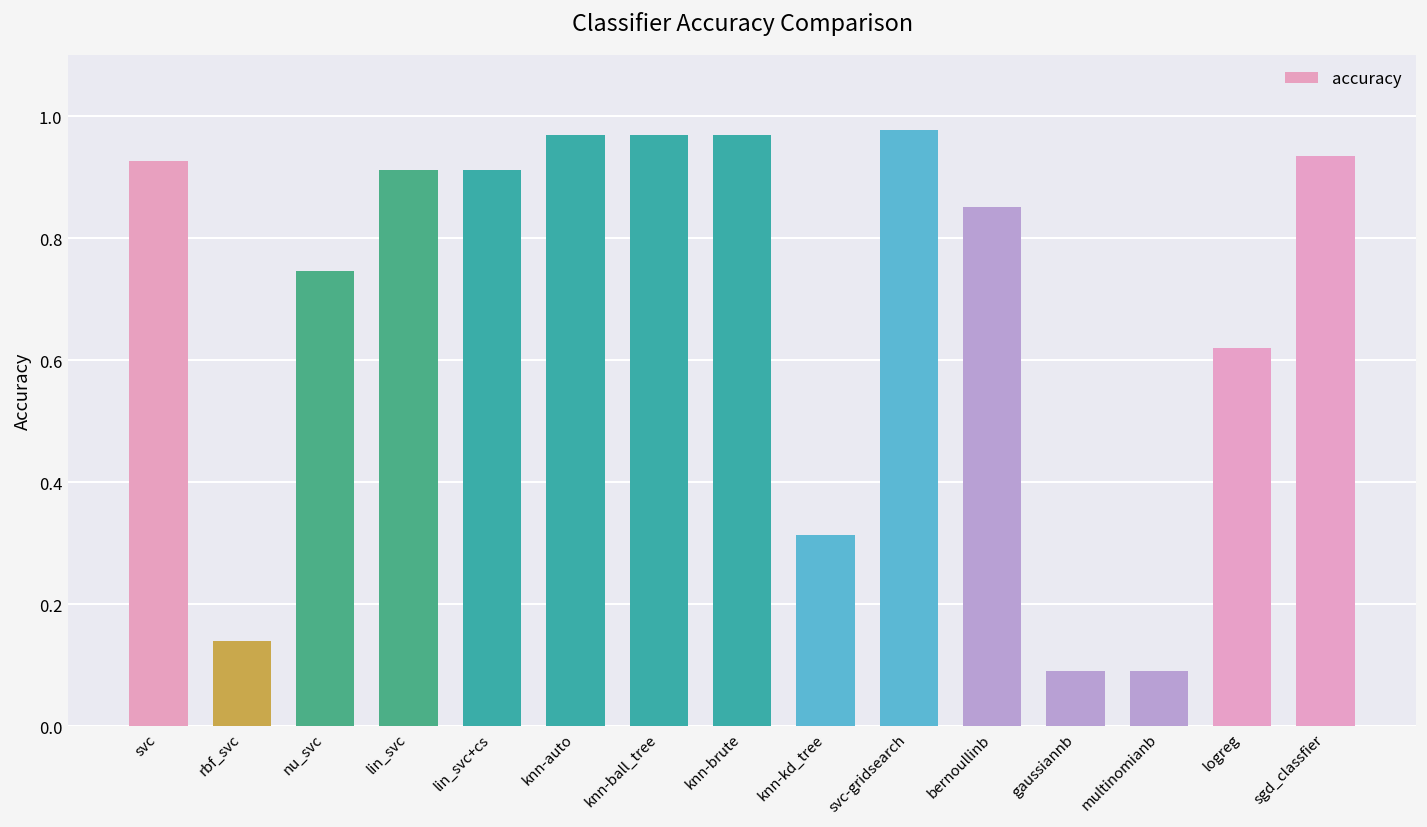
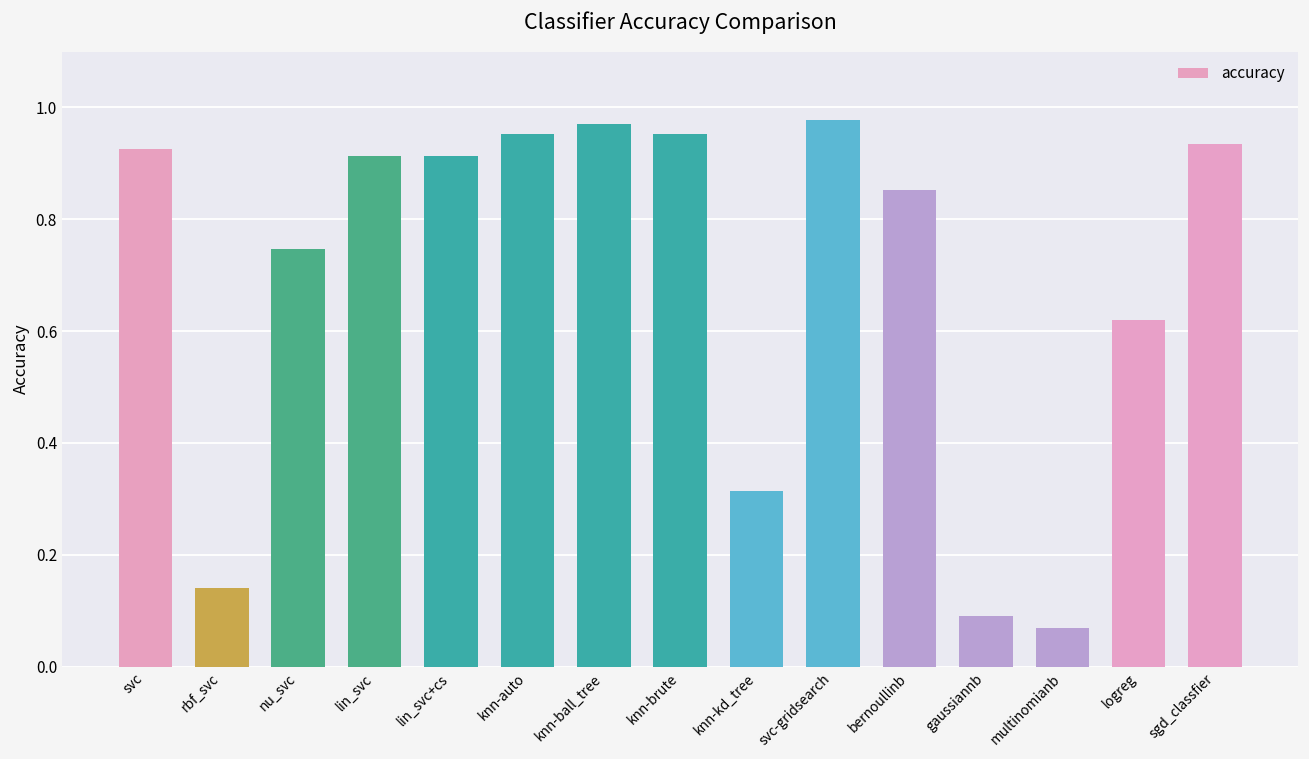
  {
    "svc": 0.93,
    "rbf_svc": 0.14,
    "nu_svc": 0.75,
    "lin_svc": 0.91,
    "lin_svc+cs": 0.91,
-   "knn-auto": 0.97,
+   "knn-auto": 0.95,
    "knn-ball_tree": 0.97,
-   "knn-brute": 0.97,
+   "knn-brute": 0.95,
    "knn-kd_tree": 0.31,
    "svc-gridsearch": 0.98,
    "bernoullinb": 0.85,
    "gaussiannb": 0.09,
-   "multinomianb": 0.09,
+   "multinomianb": 0.07,
    "logreg": 0.62,
    "sgd_classfier": 0.93
  }
